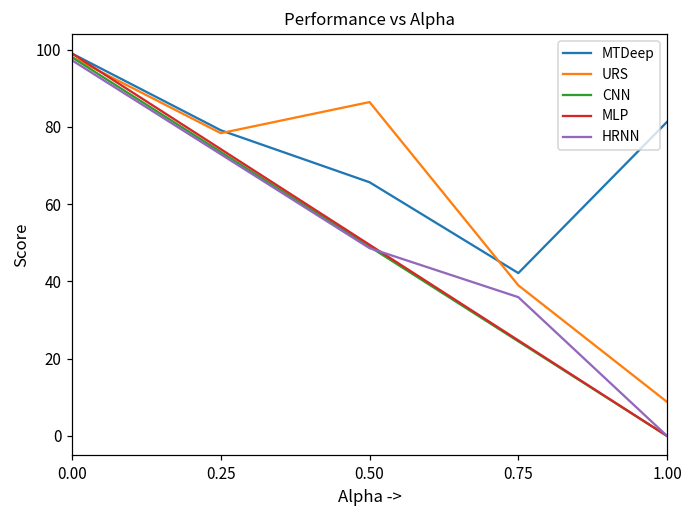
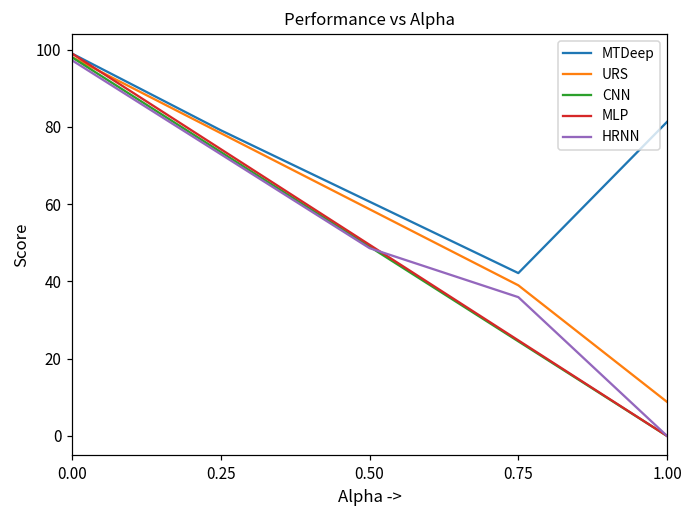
  {
    "MTDeep": {
      "0.25": 79,
-     "0.50": 66,
+     "0.50": 61,
      "0.75": 42,
      "1.00": 81
    },
    "URS": {
      "0.25": 78,
-     "0.50": 86,
+     "0.50": 59,
      "0.75": 39,
      "1.00": 9
    },
    "MLP": {
      "0.25": 74
    },
    "HRNN": {
      "0.00": 97,
      "0.75": 36
    }
  }
